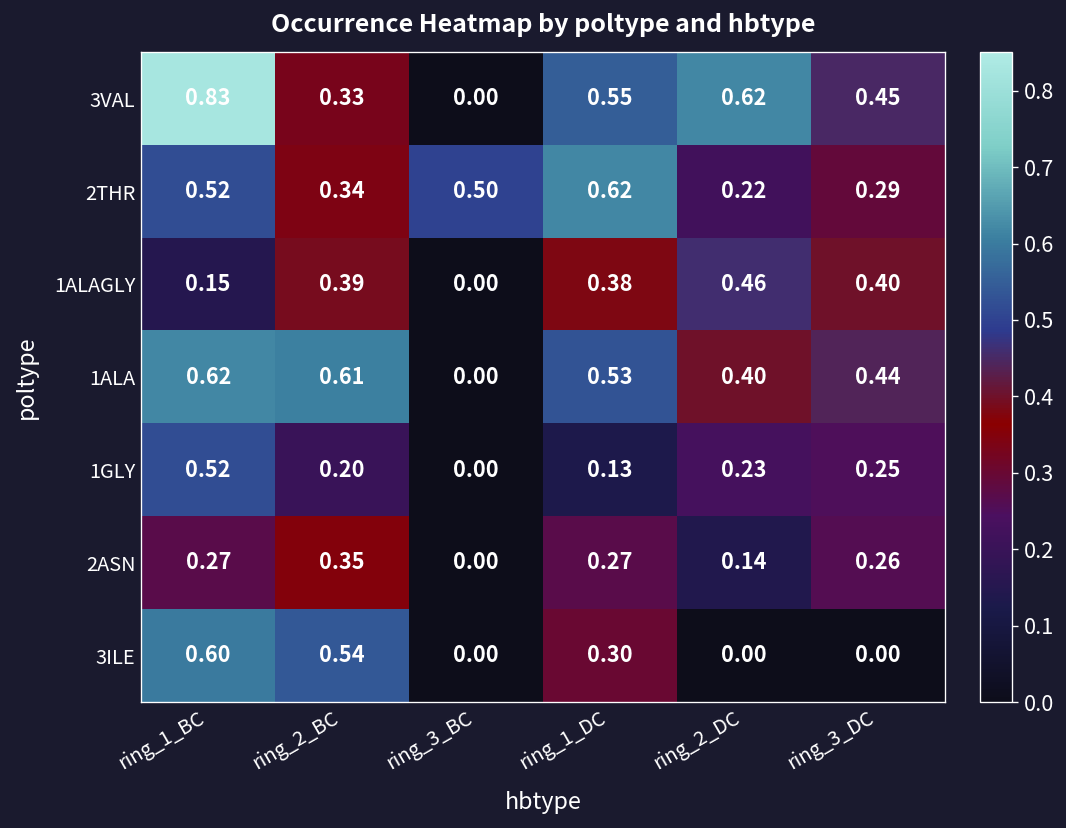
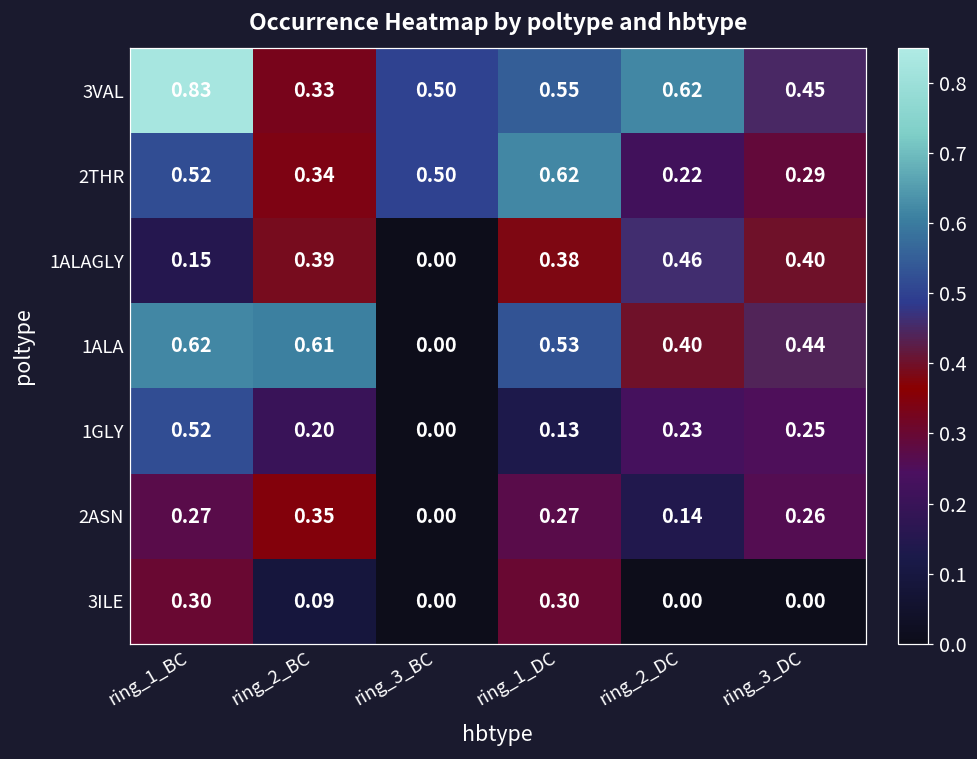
  {
    "3VAL": {
      "ring_1_BC": 0.83,
      "ring_2_BC": 0.33,
-     "ring_3_BC": 0.00,
+     "ring_3_BC": 0.50,
      "ring_1_DC": 0.55,
      "ring_2_DC": 0.62,
      "ring_3_DC": 0.45
    },
    "2THR": {
      "ring_1_BC": 0.52,
      "ring_2_BC": 0.34,
      "ring_3_BC": 0.50,
      "ring_1_DC": 0.62,
      "ring_2_DC": 0.22,
      "ring_3_DC": 0.29
    },
    "1ALAGLY": {
      "ring_1_BC": 0.15,
      "ring_2_BC": 0.39,
      "ring_3_BC": 0.00,
      "ring_1_DC": 0.38,
      "ring_2_DC": 0.46,
      "ring_3_DC": 0.40
    },
    "1ALA": {
      "ring_1_BC": 0.62,
      "ring_2_BC": 0.61,
      "ring_3_BC": 0.00,
      "ring_1_DC": 0.53,
      "ring_2_DC": 0.40,
      "ring_3_DC": 0.44
    },
    "1GLY": {
      "ring_1_BC": 0.52,
      "ring_2_BC": 0.20,
      "ring_3_BC": 0.00,
      "ring_1_DC": 0.13,
      "ring_2_DC": 0.23,
      "ring_3_DC": 0.25
    },
    "2ASN": {
      "ring_1_BC": 0.27,
      "ring_2_BC": 0.35,
      "ring_3_BC": 0.00,
      "ring_1_DC": 0.27,
      "ring_2_DC": 0.14,
      "ring_3_DC": 0.26
    },
    "3ILE": {
-     "ring_1_BC": 0.60,
-     "ring_2_BC": 0.54,
+     "ring_1_BC": 0.30,
+     "ring_2_BC": 0.09,
      "ring_3_BC": 0.00,
      "ring_1_DC": 0.30,
      "ring_2_DC": 0.00,
      "ring_3_DC": 0.00
    }
  }
